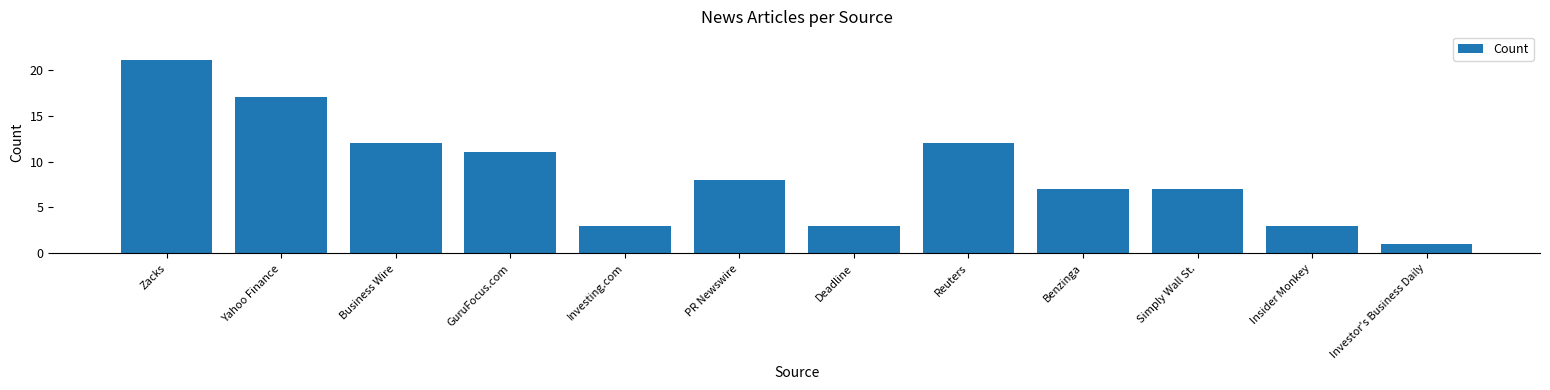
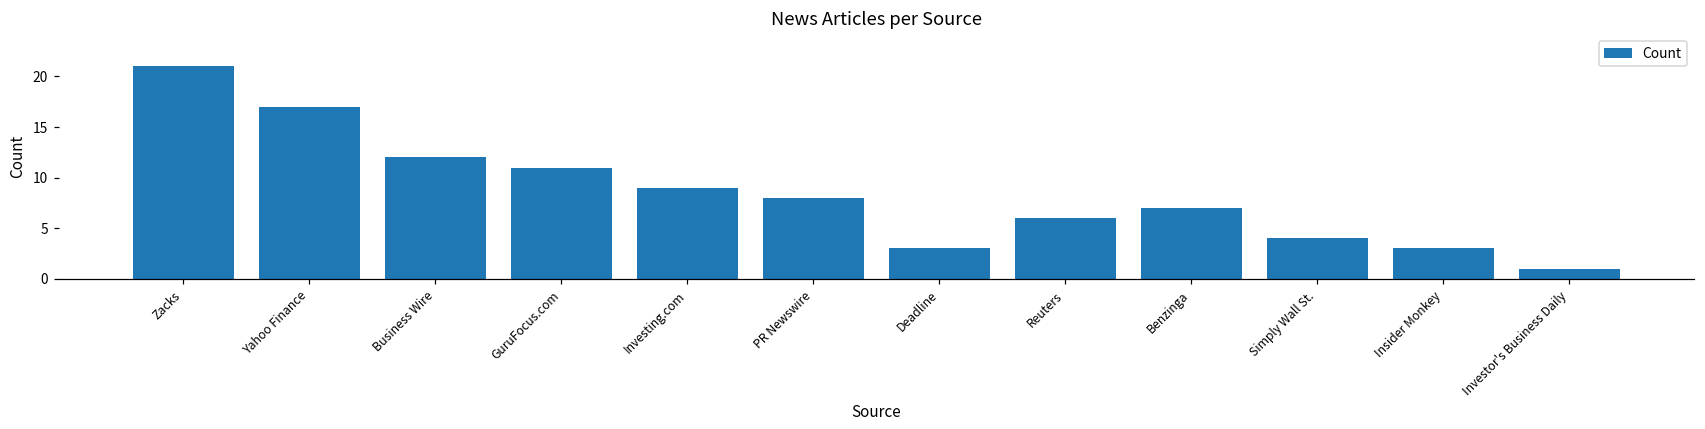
  {
    "Zacks": 21,
    "Yahoo Finance": 17,
    "Business Wire": 12,
    "GuruFocus.com": 11,
-   "Investing.com": 3,
+   "Investing.com": 9,
    "PR Newswire": 8,
    "Deadline": 3,
-   "Reuters": 12,
+   "Reuters": 6,
    "Benzinga": 7,
-   "Simply Wall St.": 7,
+   "Simply Wall St.": 4,
    "Insider Monkey": 3,
    "Investor's Business Daily": 1
  }
